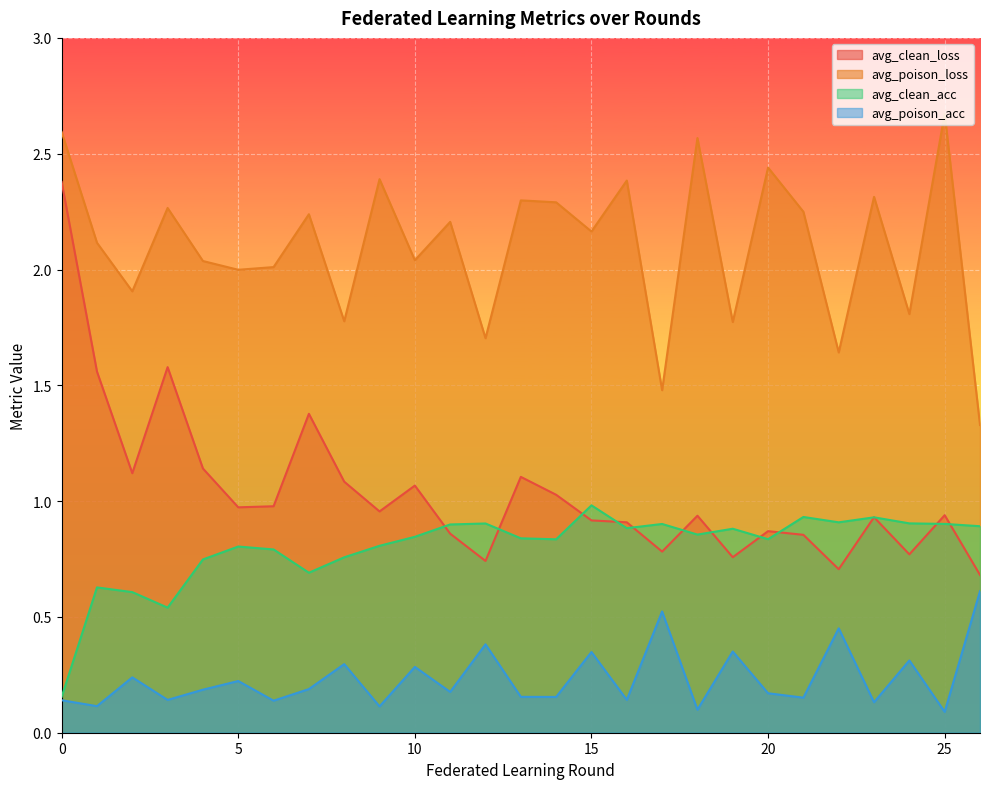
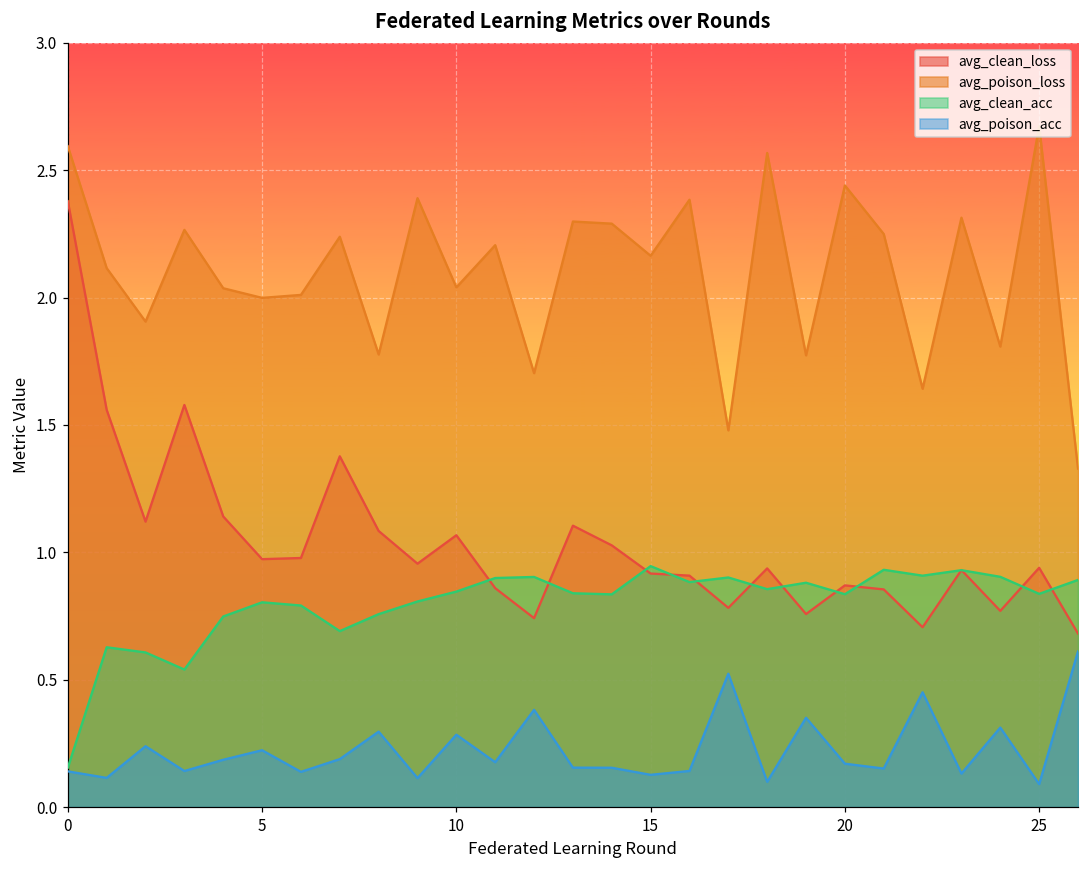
  {
    "avg_clean_acc": {
      "0": 0.15,
      "5": 0.80,
      "10": 0.85,
-     "15": 0.98,
+     "15": 0.95,
      "20": 0.84,
-     "25": 0.90
+     "25": 0.84
    },
    "avg_poison_acc": {
      "0": 0.14,
      "5": 0.22,
      "10": 0.28,
-     "15": 0.35,
+     "15": 0.13,
      "20": 0.17,
      "25": 0.09
    }
  }
